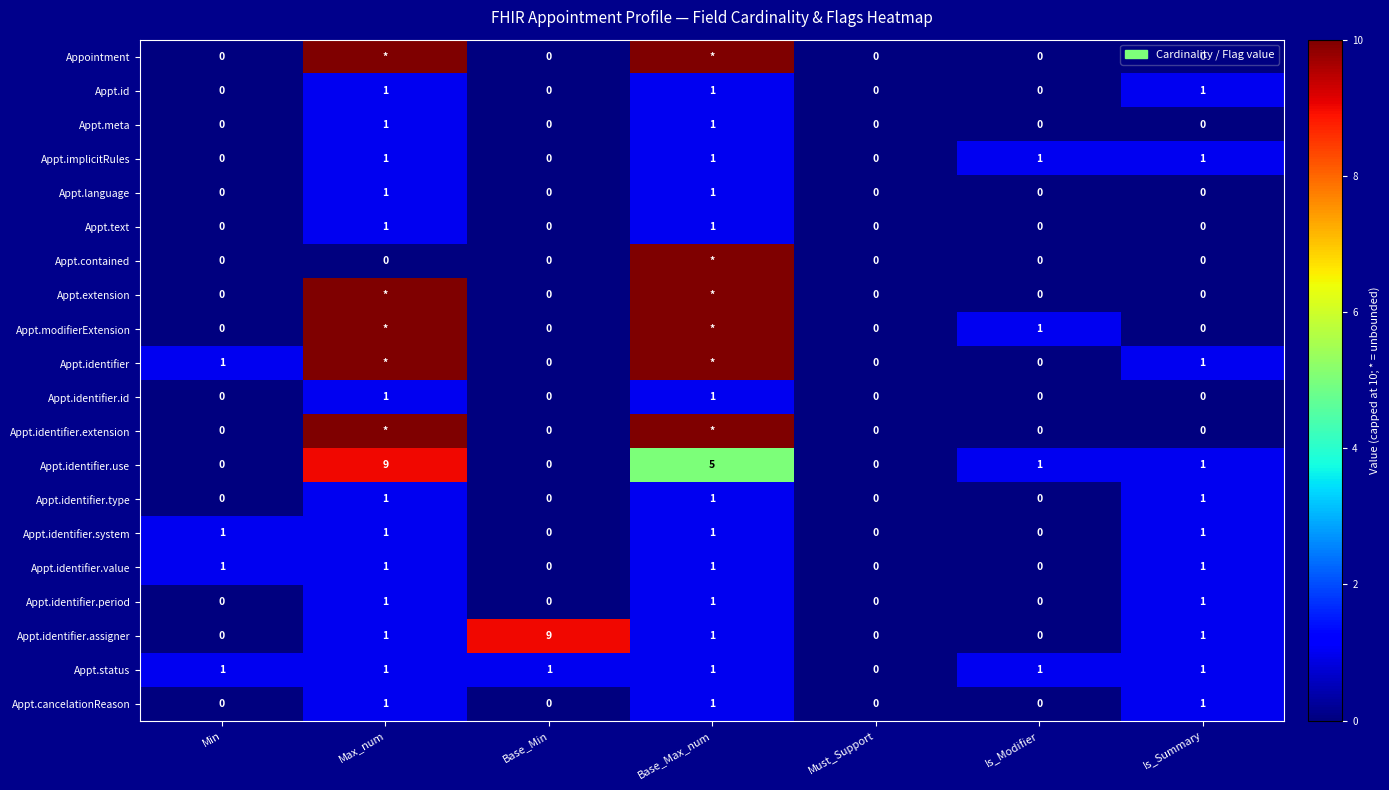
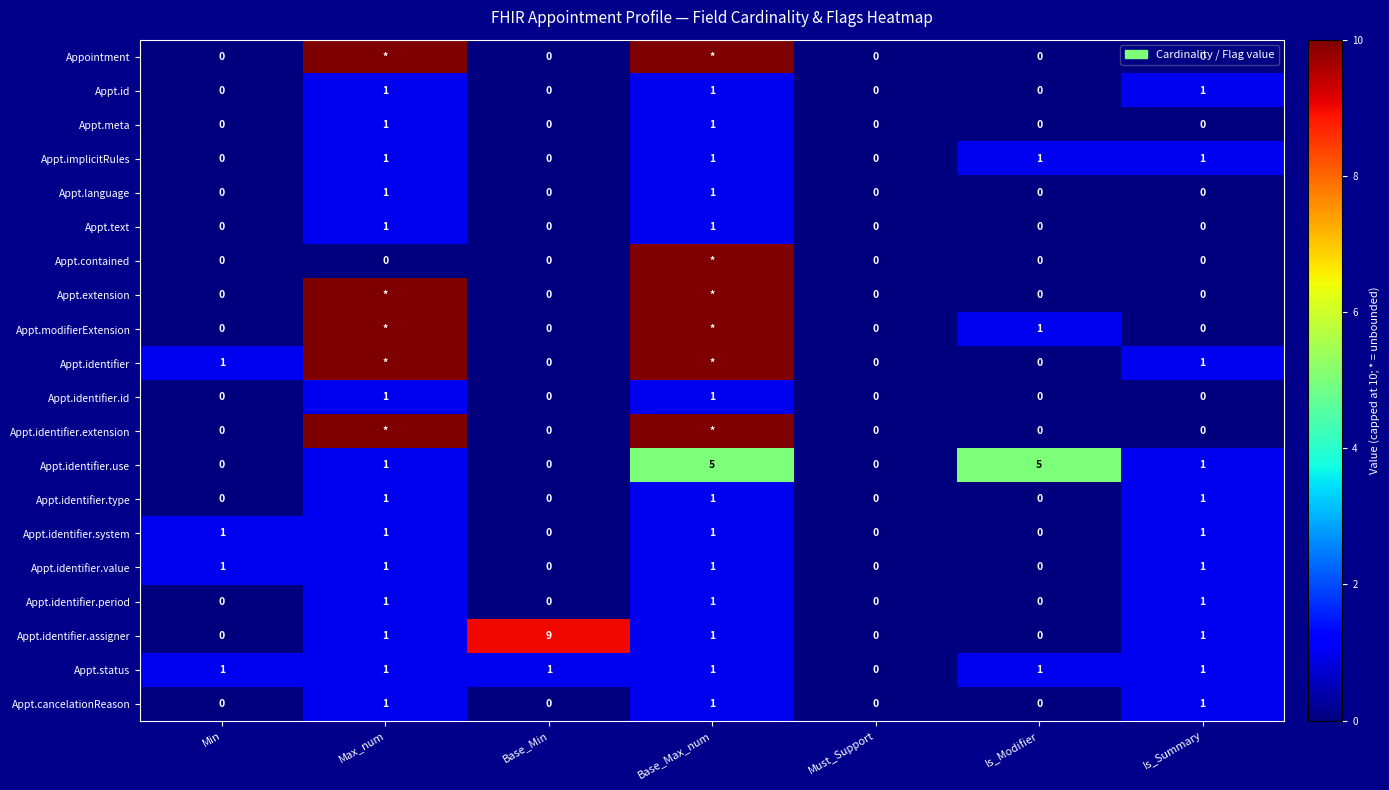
  {
    "Appointment": {
      "Min": 0,
      "Base_Min": 0,
      "Must_Support": 0,
      "Is_Modifier": 0
    },
    "Appt.id": {
      "Min": 0,
      "Max_num": 1,
      "Base_Min": 0,
      "Base_Max_num": 1,
      "Must_Support": 0,
      "Is_Modifier": 0,
      "Is_Summary": 1
    },
    "Appt.meta": {
      "Min": 0,
      "Max_num": 1,
      "Base_Min": 0,
      "Base_Max_num": 1,
      "Must_Support": 0,
      "Is_Modifier": 0,
      "Is_Summary": 0
    },
    "Appt.implicitRules": {
      "Min": 0,
      "Max_num": 1,
      "Base_Min": 0,
      "Base_Max_num": 1,
      "Must_Support": 0,
      "Is_Modifier": 1,
      "Is_Summary": 1
    },
    "Appt.language": {
      "Min": 0,
      "Max_num": 1,
      "Base_Min": 0,
      "Base_Max_num": 1,
      "Must_Support": 0,
      "Is_Modifier": 0,
      "Is_Summary": 0
    },
    "Appt.text": {
      "Min": 0,
      "Max_num": 1,
      "Base_Min": 0,
      "Base_Max_num": 1,
      "Must_Support": 0,
      "Is_Modifier": 0,
      "Is_Summary": 0
    },
    "Appt.contained": {
      "Min": 0,
      "Max_num": 0,
      "Base_Min": 0,
      "Must_Support": 0,
      "Is_Modifier": 0,
      "Is_Summary": 0
    },
    "Appt.extension": {
      "Min": 0,
      "Base_Min": 0,
      "Must_Support": 0,
      "Is_Modifier": 0,
      "Is_Summary": 0
    },
    "Appt.modifierExtension": {
      "Min": 0,
      "Base_Min": 0,
      "Must_Support": 0,
      "Is_Modifier": 1,
      "Is_Summary": 0
    },
    "Appt.identifier": {
      "Min": 1,
      "Base_Min": 0,
      "Must_Support": 0,
      "Is_Modifier": 0,
      "Is_Summary": 1
    },
    "Appt.identifier.id": {
      "Min": 0,
      "Max_num": 1,
      "Base_Min": 0,
      "Base_Max_num": 1,
      "Must_Support": 0,
      "Is_Modifier": 0,
      "Is_Summary": 0
    },
    "Appt.identifier.extension": {
      "Min": 0,
      "Base_Min": 0,
      "Must_Support": 0,
      "Is_Modifier": 0,
      "Is_Summary": 0
    },
    "Appt.identifier.use": {
      "Min": 0,
-     "Max_num": 9,
+     "Max_num": 1,
      "Base_Min": 0,
      "Base_Max_num": 5,
      "Must_Support": 0,
-     "Is_Modifier": 1,
+     "Is_Modifier": 5,
      "Is_Summary": 1
    },
    "Appt.identifier.type": {
      "Min": 0,
      "Max_num": 1,
      "Base_Min": 0,
      "Base_Max_num": 1,
      "Must_Support": 0,
      "Is_Modifier": 0,
      "Is_Summary": 1
    },
    "Appt.identifier.system": {
      "Min": 1,
      "Max_num": 1,
      "Base_Min": 0,
      "Base_Max_num": 1,
      "Must_Support": 0,
      "Is_Modifier": 0,
      "Is_Summary": 1
    },
    "Appt.identifier.value": {
      "Min": 1,
      "Max_num": 1,
      "Base_Min": 0,
      "Base_Max_num": 1,
      "Must_Support": 0,
      "Is_Modifier": 0,
      "Is_Summary": 1
    },
    "Appt.identifier.period": {
      "Min": 0,
      "Max_num": 1,
      "Base_Min": 0,
      "Base_Max_num": 1,
      "Must_Support": 0,
      "Is_Modifier": 0,
      "Is_Summary": 1
    },
    "Appt.identifier.assigner": {
      "Min": 0,
      "Max_num": 1,
      "Base_Min": 9,
      "Base_Max_num": 1,
      "Must_Support": 0,
      "Is_Modifier": 0,
      "Is_Summary": 1
    },
    "Appt.status": {
      "Min": 1,
      "Max_num": 1,
      "Base_Min": 1,
      "Base_Max_num": 1,
      "Must_Support": 0,
      "Is_Modifier": 1,
      "Is_Summary": 1
    },
    "Appt.cancelationReason": {
      "Min": 0,
      "Max_num": 1,
      "Base_Min": 0,
      "Base_Max_num": 1,
      "Must_Support": 0,
      "Is_Modifier": 0,
      "Is_Summary": 1
    }
  }
